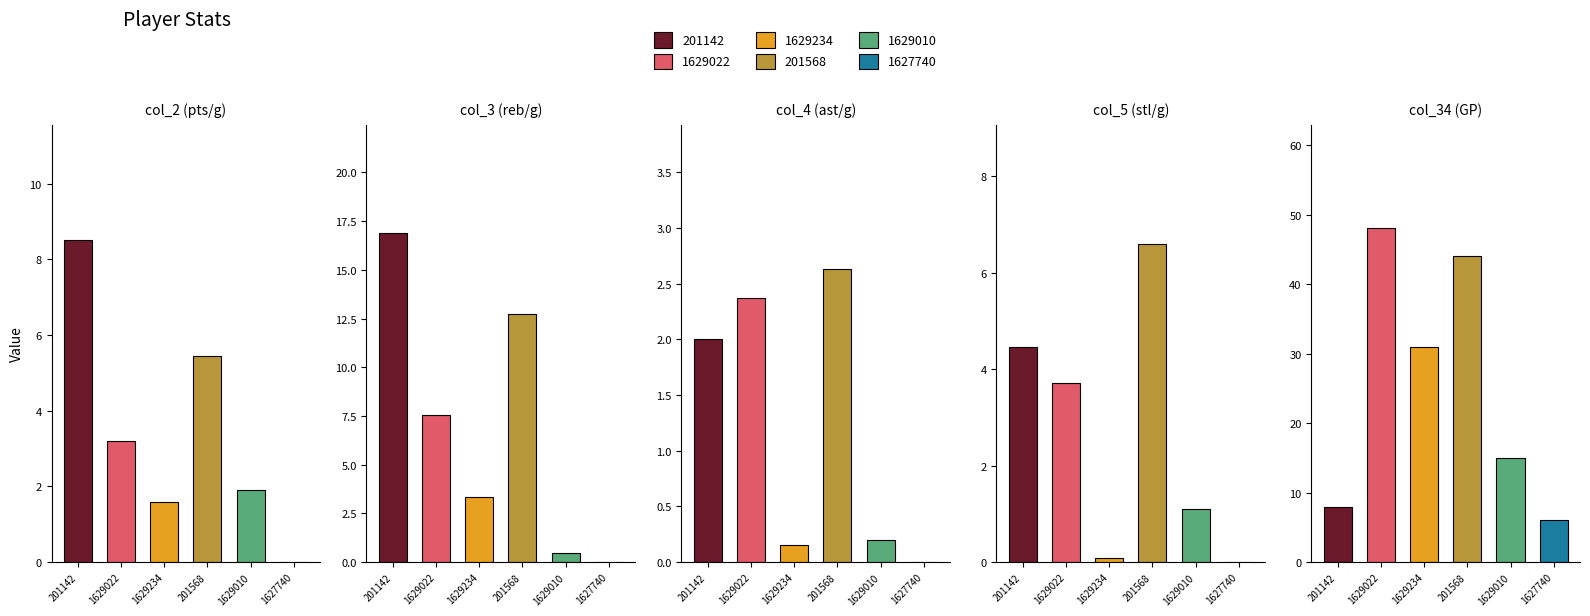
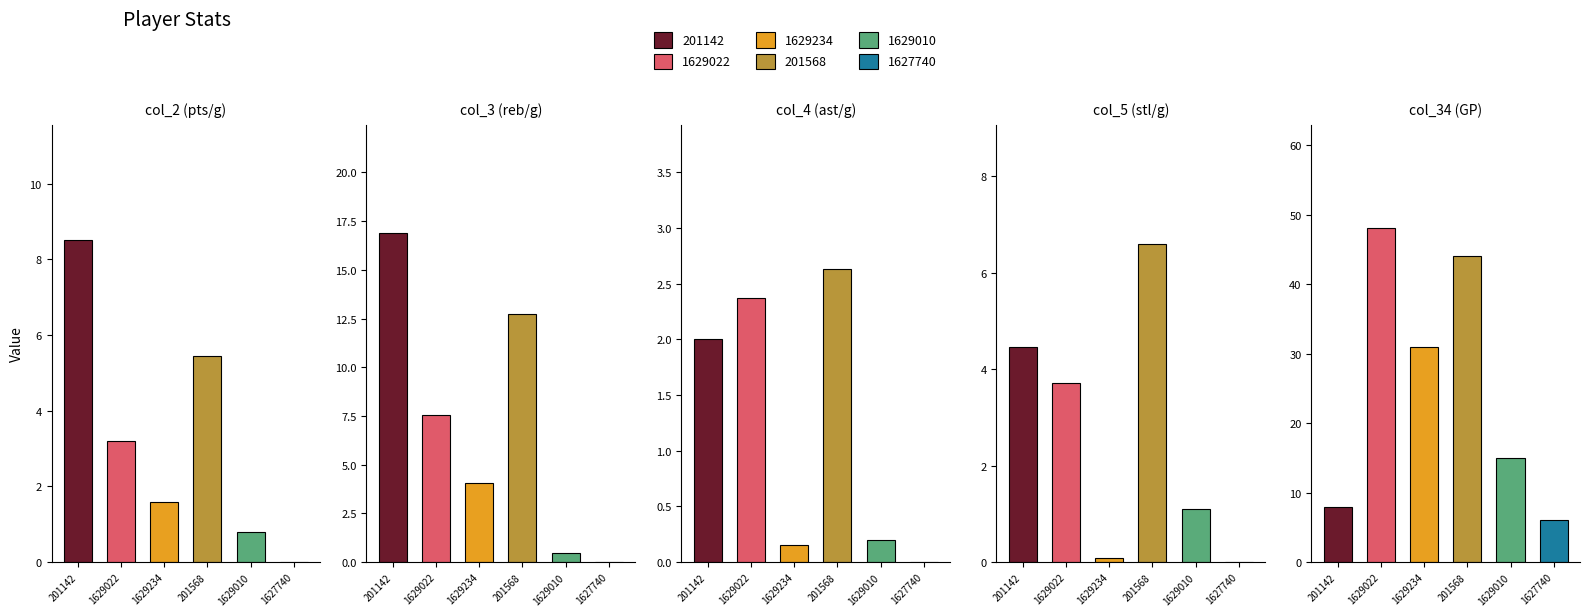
  {
    "col_2 (pts/g)": {
      "201142": 8.5,
      "1629022": 3.2,
      "1629234": 1.6,
      "201568": 5.5,
-     "1629010": 1.9,
+     "1629010": 0.8,
      "1627740": 0.0
    },
    "col_3 (reb/g)": {
      "201142": 16.9,
      "1629022": 7.5,
-     "1629234": 3.3,
+     "1629234": 4.1,
      "201568": 12.7,
      "1629010": 0.5,
      "1627740": 0.0
    },
    "col_4 (ast/g)": {
      "201142": 2.00,
      "1629022": 2.37,
      "1629234": 0.16,
      "201568": 2.64,
      "1629010": 0.20,
      "1627740": 0.00
    },
    "col_5 (stl/g)": {
      "201142": 4.5,
      "1629022": 3.7,
      "1629234": 0.1,
      "201568": 6.6,
      "1629010": 1.1,
      "1627740": 0.0
    },
    "col_34 (GP)": {
      "201142": 8,
      "1629022": 48,
      "1629234": 31,
      "201568": 44,
      "1629010": 15,
      "1627740": 6
    }
  }
